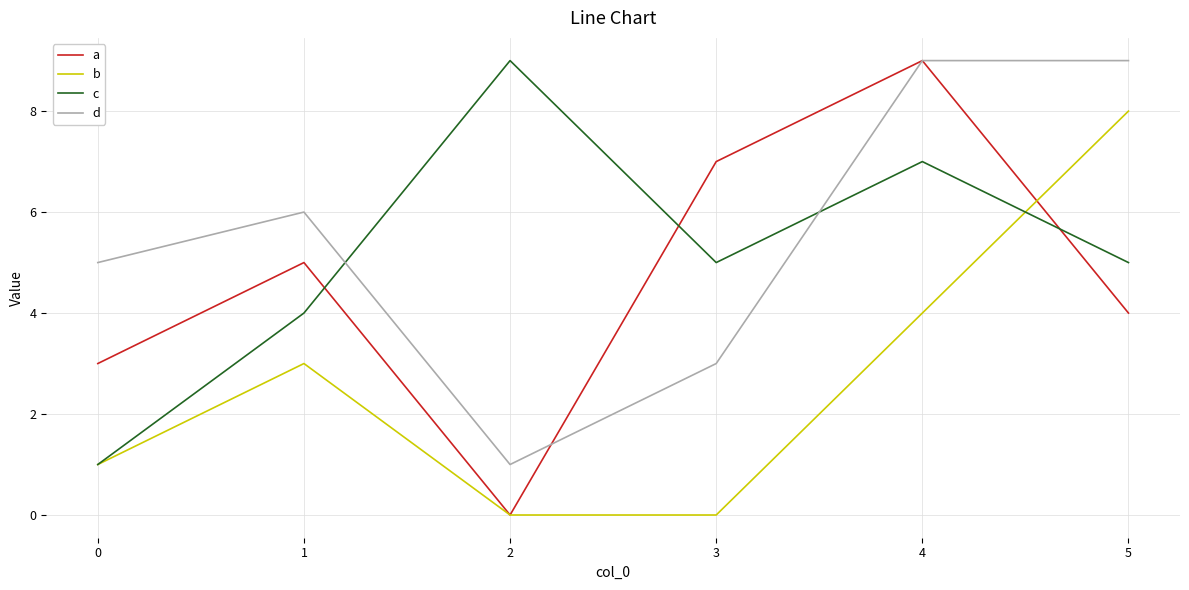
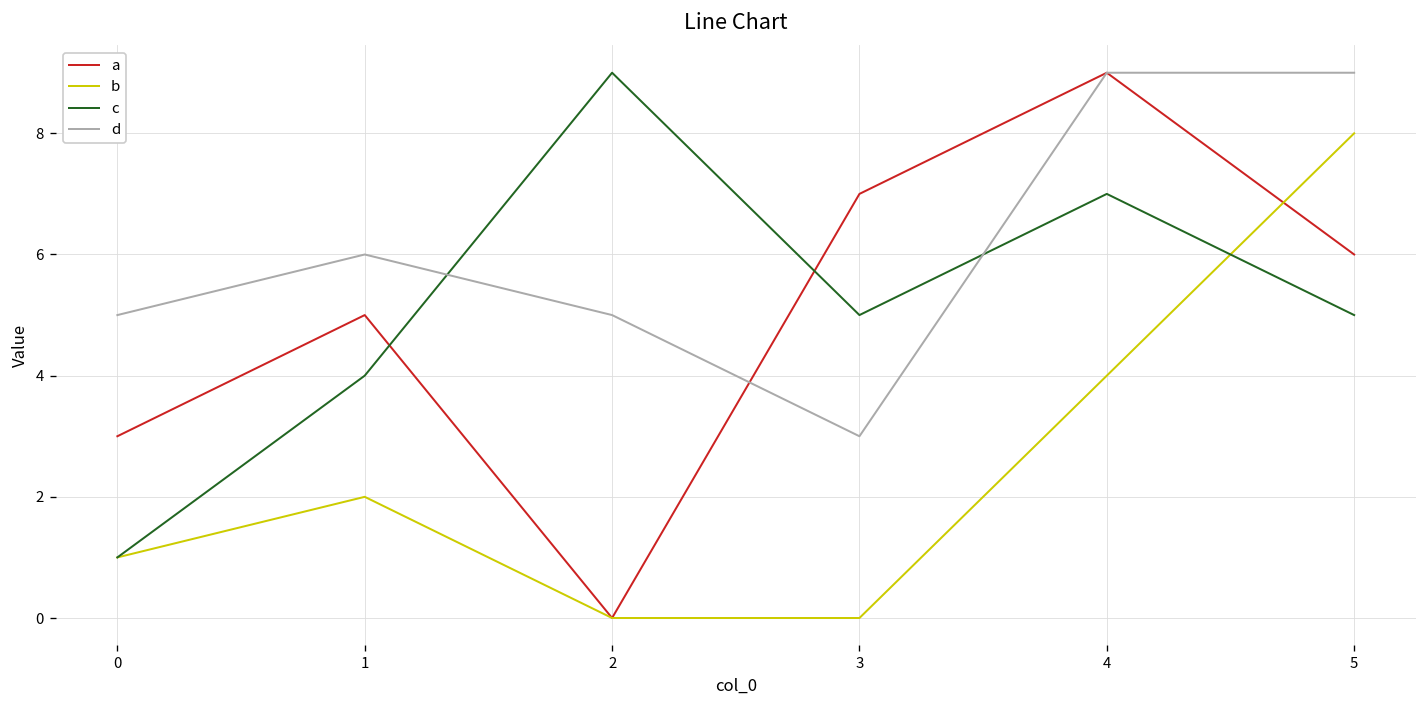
  {
    "a": {
      "0": 3,
      "1": 5,
      "3": 7,
-     "5": 4
+     "5": 6
    },
    "b": {
-     "1": 3,
+     "1": 2,
      "3": 0,
      "4": 4,
      "5": 8
    },
    "c": {
      "1": 4,
      "2": 9,
      "3": 5,
      "4": 7,
      "5": 5
    },
    "d": {
      "0": 5,
      "1": 6,
-     "2": 1,
+     "2": 5,
      "3": 3,
      "5": 9
    }
  }
